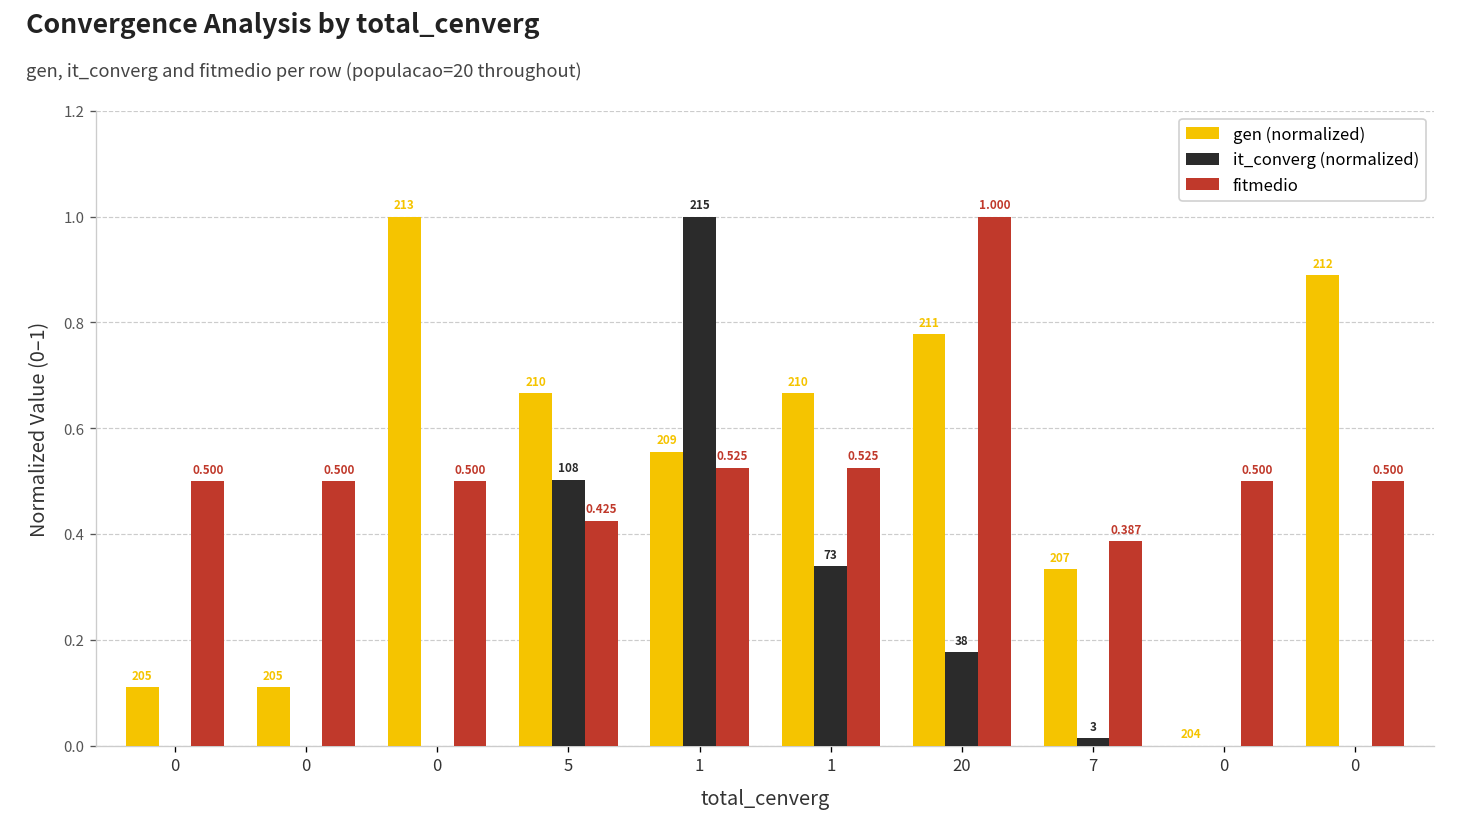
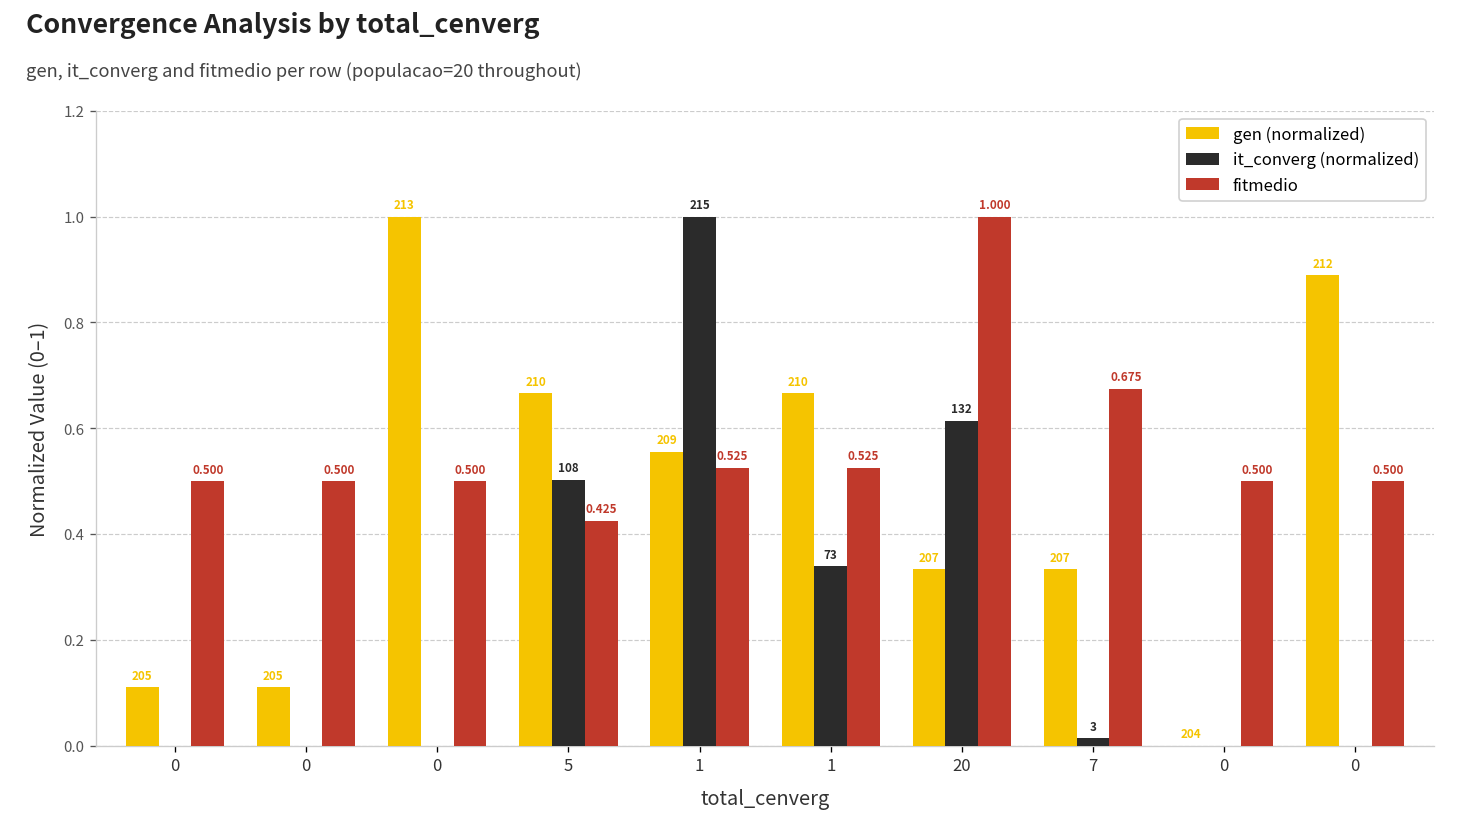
  {
    "gen (normalized)": {
-     "20": 211
+     "20": 207
    },
    "it_converg (normalized)": {
-     "20": 38
+     "20": 132
    },
    "fitmedio": {
      "5": 0.425,
      "20": 1.000,
-     "7": 0.387
+     "7": 0.675
    }
  }
